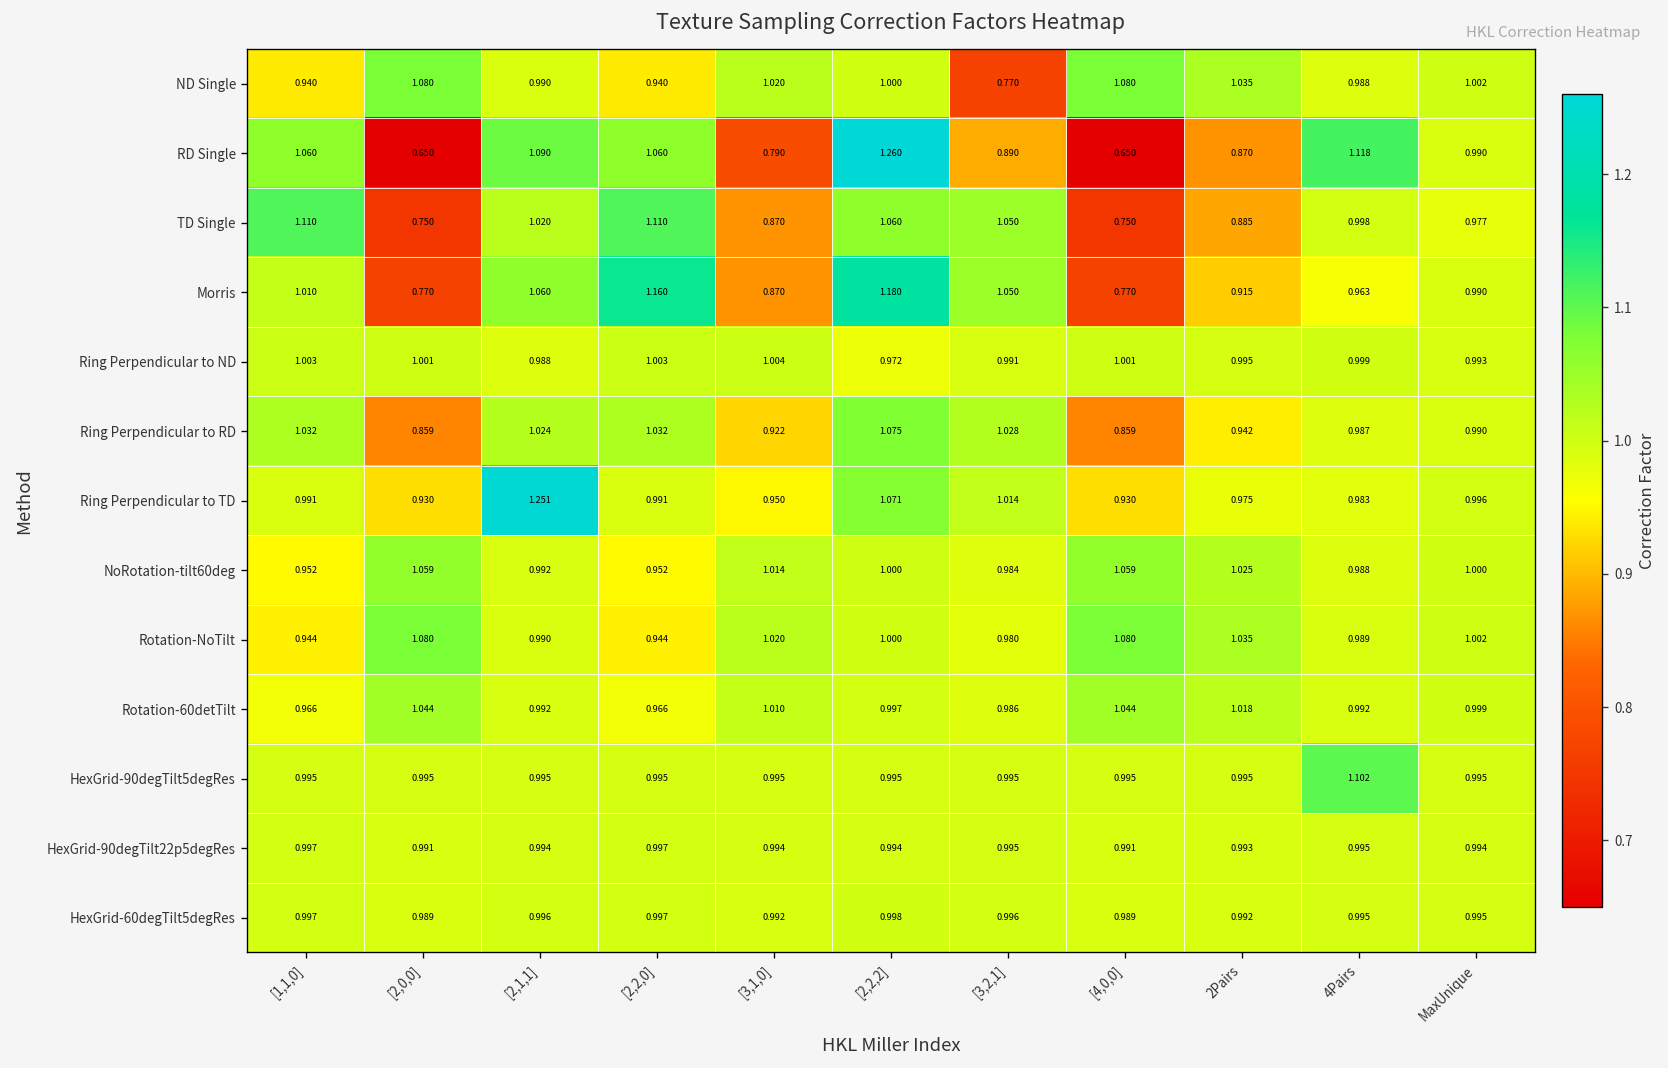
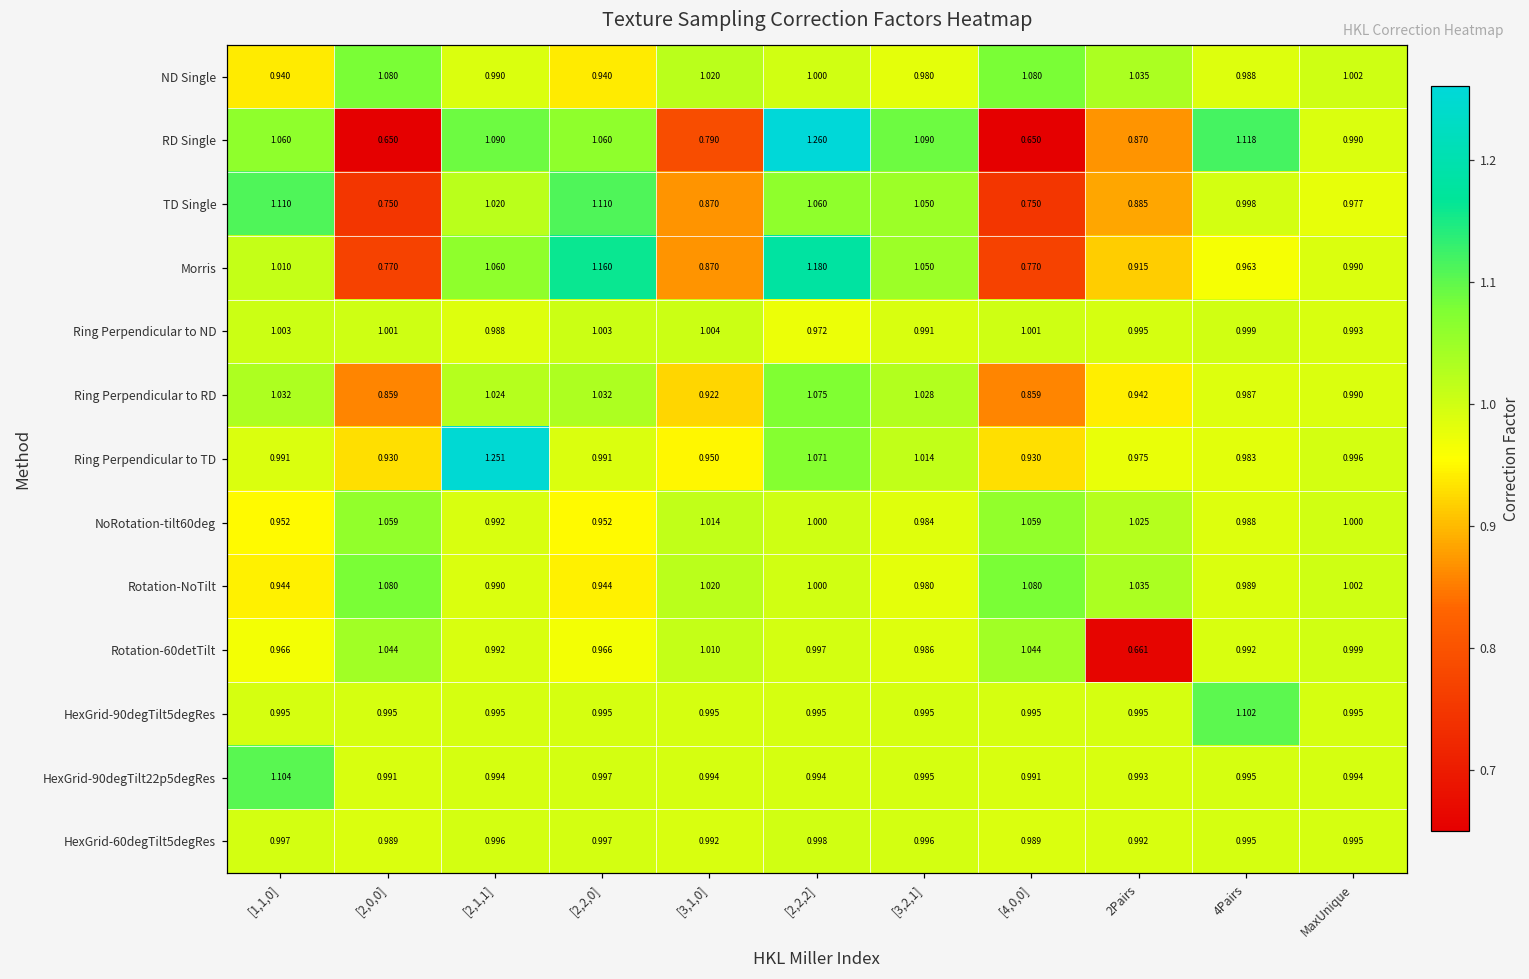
  {
    "ND Single": {
      "[1,1,0]": 0.940,
      "[2,0,0]": 1.080,
      "[2,1,1]": 0.990,
      "[2,2,0]": 0.940,
      "[3,1,0]": 1.020,
      "[2,2,2]": 1.000,
-     "[3,2,1]": 0.770,
+     "[3,2,1]": 0.980,
      "[4,0,0]": 1.080,
      "2Pairs": 1.035,
      "4Pairs": 0.988,
      "MaxUnique": 1.002
    },
    "RD Single": {
      "[1,1,0]": 1.060,
      "[2,0,0]": 0.650,
      "[2,1,1]": 1.090,
      "[2,2,0]": 1.060,
      "[3,1,0]": 0.790,
      "[2,2,2]": 1.260,
-     "[3,2,1]": 0.890,
+     "[3,2,1]": 1.090,
      "[4,0,0]": 0.650,
      "2Pairs": 0.870,
      "4Pairs": 1.118,
      "MaxUnique": 0.990
    },
    "TD Single": {
      "[1,1,0]": 1.110,
      "[2,0,0]": 0.750,
      "[2,1,1]": 1.020,
      "[2,2,0]": 1.110,
      "[3,1,0]": 0.870,
      "[2,2,2]": 1.060,
      "[3,2,1]": 1.050,
      "[4,0,0]": 0.750,
      "2Pairs": 0.885,
      "4Pairs": 0.998,
      "MaxUnique": 0.977
    },
    "Morris": {
      "[1,1,0]": 1.010,
      "[2,0,0]": 0.770,
      "[2,1,1]": 1.060,
      "[2,2,0]": 1.160,
      "[3,1,0]": 0.870,
      "[2,2,2]": 1.180,
      "[3,2,1]": 1.050,
      "[4,0,0]": 0.770,
      "2Pairs": 0.915,
      "4Pairs": 0.963,
      "MaxUnique": 0.990
    },
    "Ring Perpendicular to ND": {
      "[1,1,0]": 1.003,
      "[2,0,0]": 1.001,
      "[2,1,1]": 0.988,
      "[2,2,0]": 1.003,
      "[3,1,0]": 1.004,
      "[2,2,2]": 0.972,
      "[3,2,1]": 0.991,
      "[4,0,0]": 1.001,
      "2Pairs": 0.995,
      "4Pairs": 0.999,
      "MaxUnique": 0.993
    },
    "Ring Perpendicular to RD": {
      "[1,1,0]": 1.032,
      "[2,0,0]": 0.859,
      "[2,1,1]": 1.024,
      "[2,2,0]": 1.032,
      "[3,1,0]": 0.922,
      "[2,2,2]": 1.075,
      "[3,2,1]": 1.028,
      "[4,0,0]": 0.859,
      "2Pairs": 0.942,
      "4Pairs": 0.987,
      "MaxUnique": 0.990
    },
    "Ring Perpendicular to TD": {
      "[1,1,0]": 0.991,
      "[2,0,0]": 0.930,
      "[2,1,1]": 1.251,
      "[2,2,0]": 0.991,
      "[3,1,0]": 0.950,
      "[2,2,2]": 1.071,
      "[3,2,1]": 1.014,
      "[4,0,0]": 0.930,
      "2Pairs": 0.975,
      "4Pairs": 0.983,
      "MaxUnique": 0.996
    },
    "NoRotation-tilt60deg": {
      "[1,1,0]": 0.952,
      "[2,0,0]": 1.059,
      "[2,1,1]": 0.992,
      "[2,2,0]": 0.952,
      "[3,1,0]": 1.014,
      "[2,2,2]": 1.000,
      "[3,2,1]": 0.984,
      "[4,0,0]": 1.059,
      "2Pairs": 1.025,
      "4Pairs": 0.988,
      "MaxUnique": 1.000
    },
    "Rotation-NoTilt": {
      "[1,1,0]": 0.944,
      "[2,0,0]": 1.080,
      "[2,1,1]": 0.990,
      "[2,2,0]": 0.944,
      "[3,1,0]": 1.020,
      "[2,2,2]": 1.000,
      "[3,2,1]": 0.980,
      "[4,0,0]": 1.080,
      "2Pairs": 1.035,
      "4Pairs": 0.989,
      "MaxUnique": 1.002
    },
    "Rotation-60detTilt": {
      "[1,1,0]": 0.966,
      "[2,0,0]": 1.044,
      "[2,1,1]": 0.992,
      "[2,2,0]": 0.966,
      "[3,1,0]": 1.010,
      "[2,2,2]": 0.997,
      "[3,2,1]": 0.986,
      "[4,0,0]": 1.044,
-     "2Pairs": 1.018,
+     "2Pairs": 0.661,
      "4Pairs": 0.992,
      "MaxUnique": 0.999
    },
    "HexGrid-90degTilt5degRes": {
      "[1,1,0]": 0.995,
      "[2,0,0]": 0.995,
      "[2,1,1]": 0.995,
      "[2,2,0]": 0.995,
      "[3,1,0]": 0.995,
      "[2,2,2]": 0.995,
      "[3,2,1]": 0.995,
      "[4,0,0]": 0.995,
      "2Pairs": 0.995,
      "4Pairs": 1.102,
      "MaxUnique": 0.995
    },
    "HexGrid-90degTilt22p5degRes": {
-     "[1,1,0]": 0.997,
+     "[1,1,0]": 1.104,
      "[2,0,0]": 0.991,
      "[2,1,1]": 0.994,
      "[2,2,0]": 0.997,
      "[3,1,0]": 0.994,
      "[2,2,2]": 0.994,
      "[3,2,1]": 0.995,
      "[4,0,0]": 0.991,
      "2Pairs": 0.993,
      "4Pairs": 0.995,
      "MaxUnique": 0.994
    },
    "HexGrid-60degTilt5degRes": {
      "[1,1,0]": 0.997,
      "[2,0,0]": 0.989,
      "[2,1,1]": 0.996,
      "[2,2,0]": 0.997,
      "[3,1,0]": 0.992,
      "[2,2,2]": 0.998,
      "[3,2,1]": 0.996,
      "[4,0,0]": 0.989,
      "2Pairs": 0.992,
      "4Pairs": 0.995,
      "MaxUnique": 0.995
    }
  }
